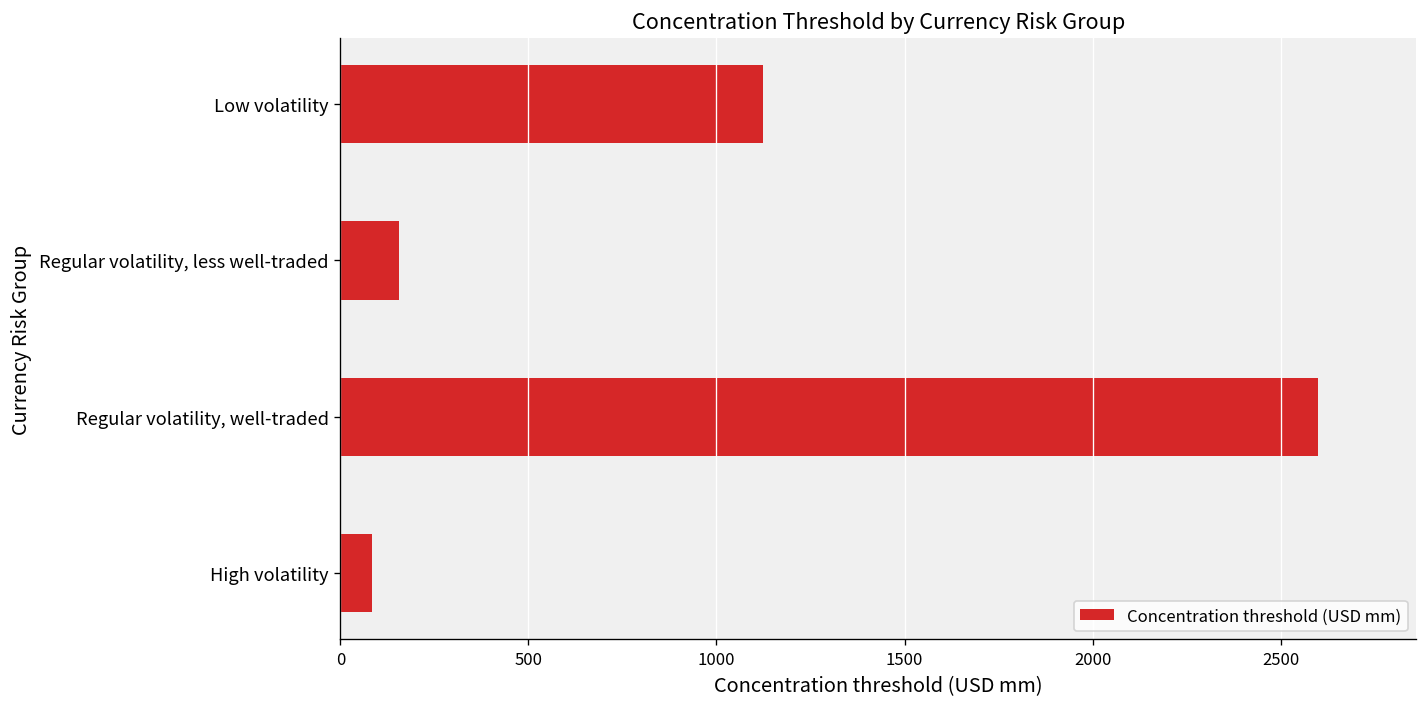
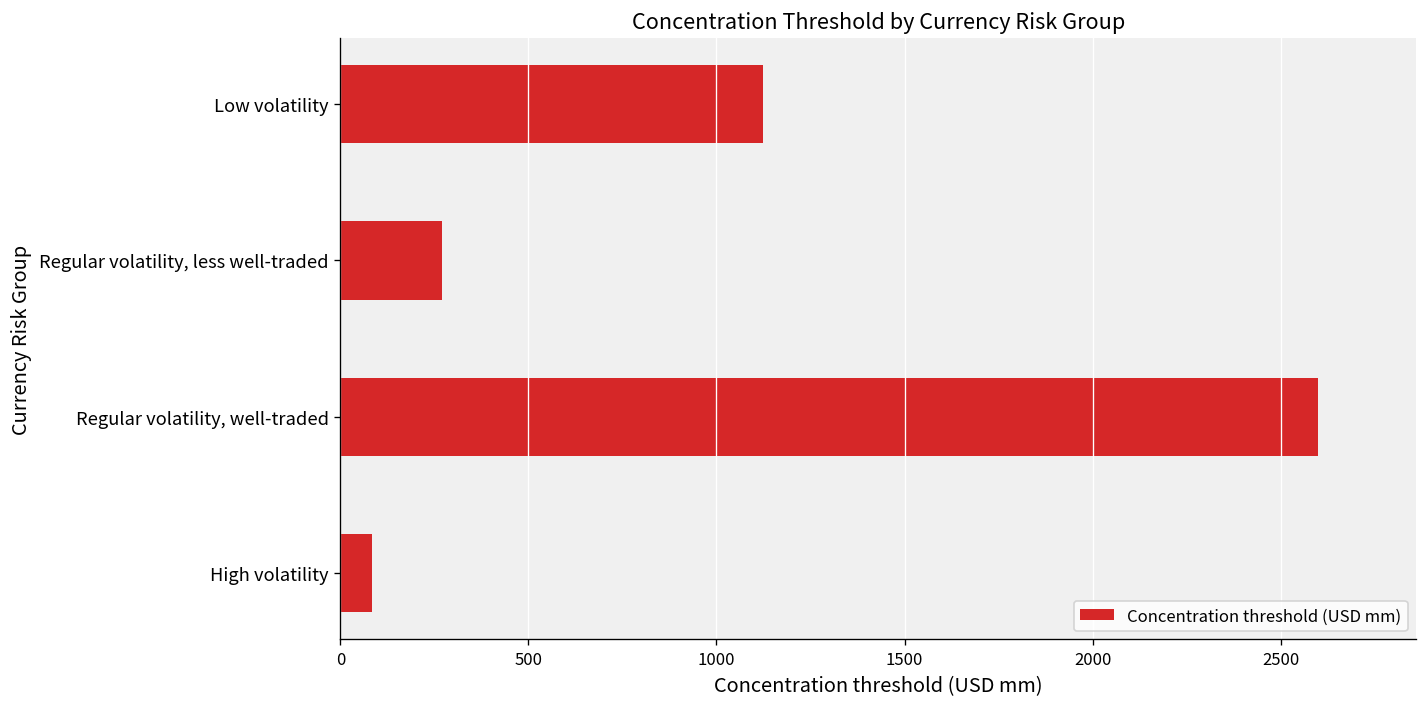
  {
    "Low volatility": 1130,
-   "Regular volatility, less well-traded": 160,
+   "Regular volatility, less well-traded": 270,
    "Regular volatility, well-traded": 2600,
    "High volatility": 80
  }
